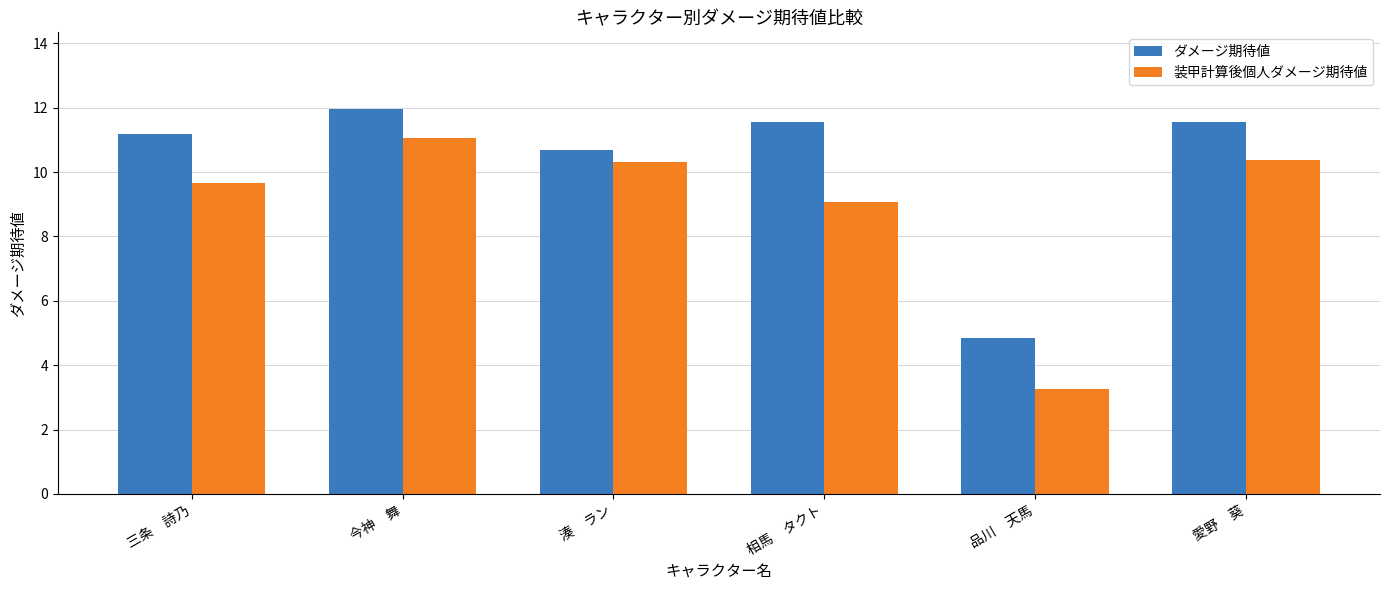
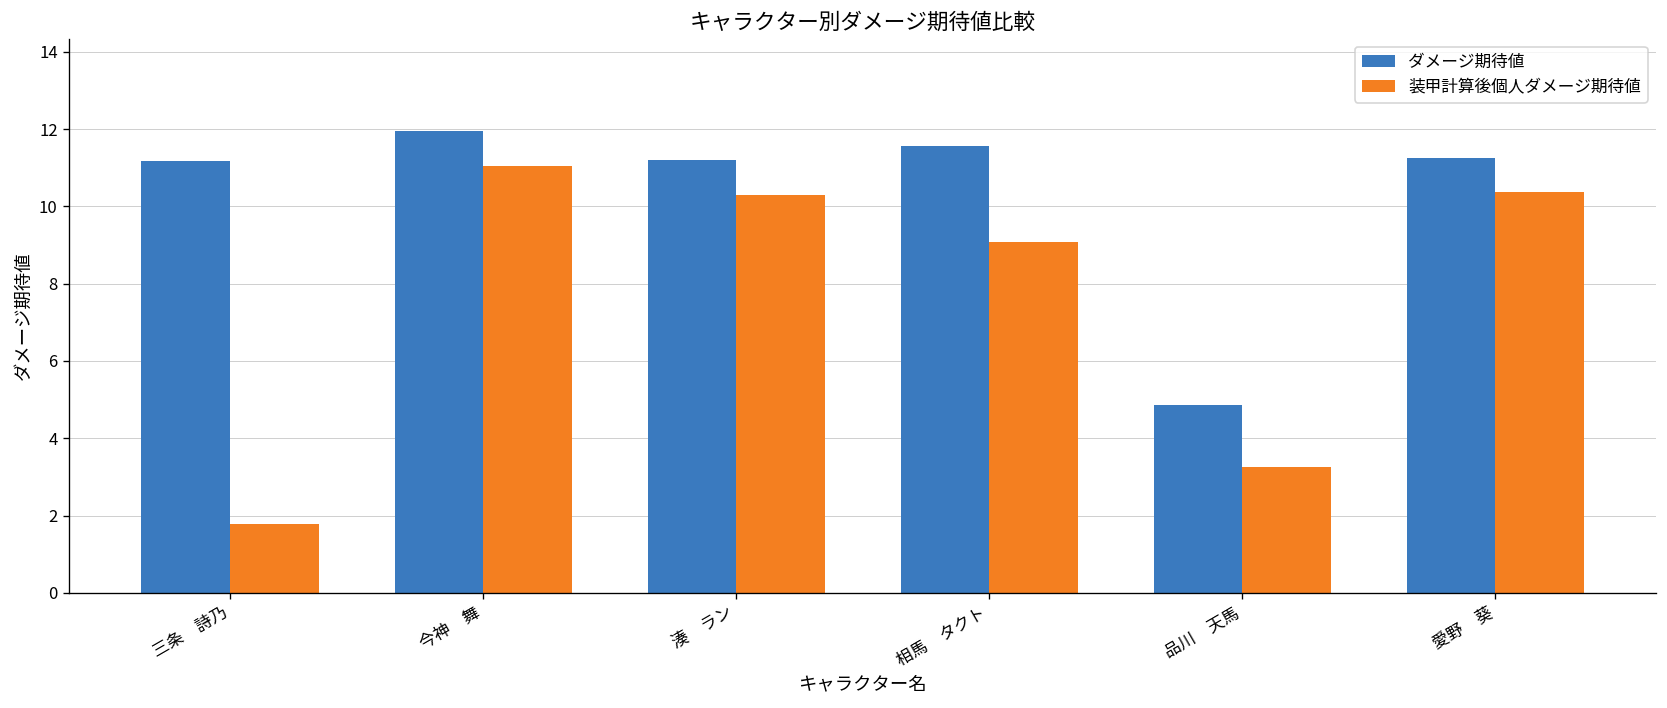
  {
    "ダメージ期待値": {
      "三条 詩乃": 11.2,
      "今神 舞": 12.0,
-     "湊 ラン": 10.7,
+     "湊 ラン": 11.2,
      "相馬 タクト": 11.6,
      "品川 天馬": 4.9,
-     "愛野 葵": 11.6
+     "愛野 葵": 11.3
    },
    "装甲計算後個人ダメージ期待値": {
-     "三条 詩乃": 9.7,
+     "三条 詩乃": 1.8,
      "今神 舞": 11.1,
      "湊 ラン": 10.3,
      "相馬 タクト": 9.1,
      "品川 天馬": 3.3,
      "愛野 葵": 10.4
    }
  }
